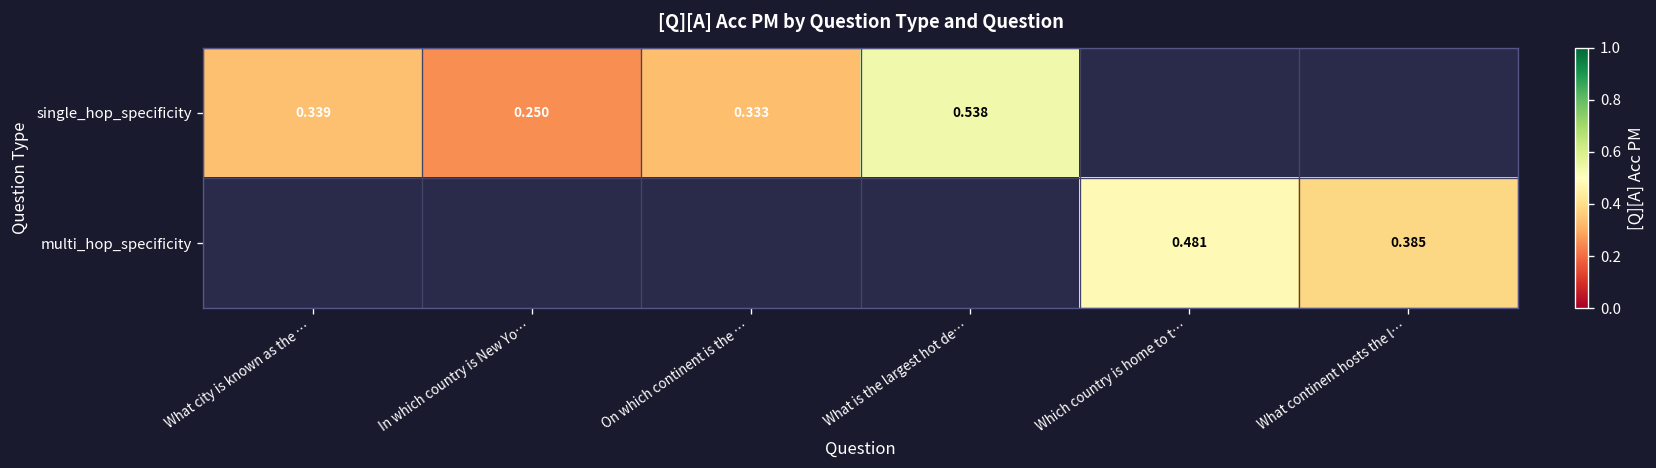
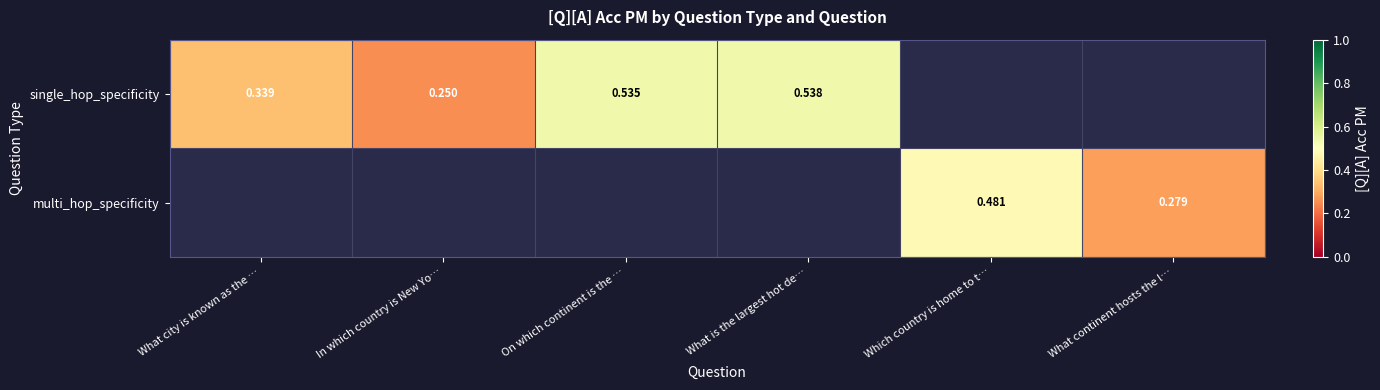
  {
    "single_hop_specificity": {
      "What city is known as the …": 0.339,
      "In which country is New Yo…": 0.250,
-     "On which continent is the …": 0.333,
+     "On which continent is the …": 0.535,
      "What is the largest hot de…": 0.538
    },
    "multi_hop_specificity": {
      "Which country is home to t…": 0.481,
-     "What continent hosts the l…": 0.385
+     "What continent hosts the l…": 0.279
    }
  }
